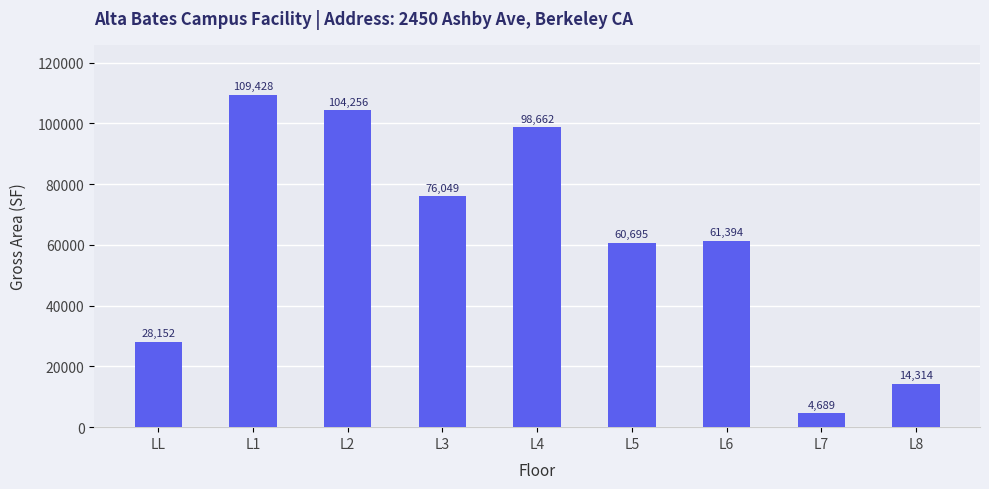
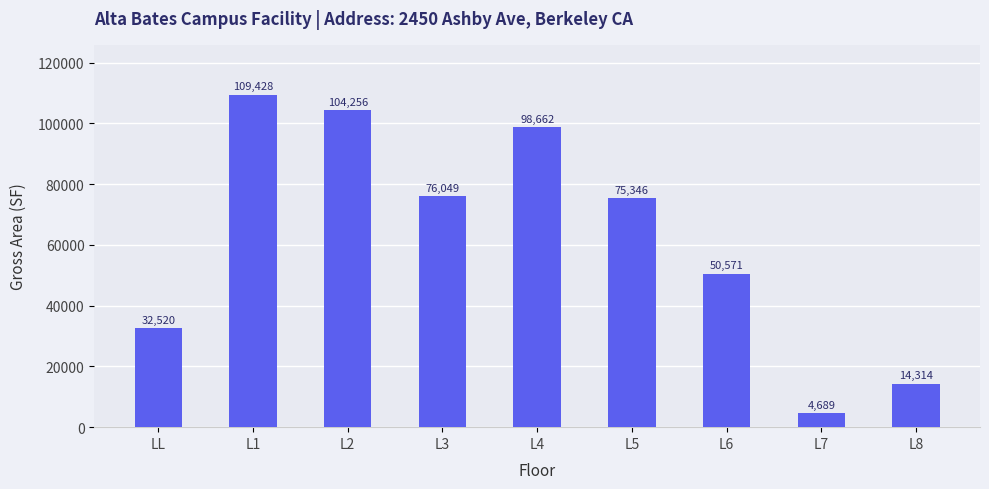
  {
-   "LL": "28,152",
+   "LL": "32,520",
    "L1": "109,428",
    "L2": "104,256",
    "L3": "76,049",
    "L4": "98,662",
-   "L5": "60,695",
-   "L6": "61,394",
+   "L5": "75,346",
+   "L6": "50,571",
    "L7": "4,689",
    "L8": "14,314"
  }
